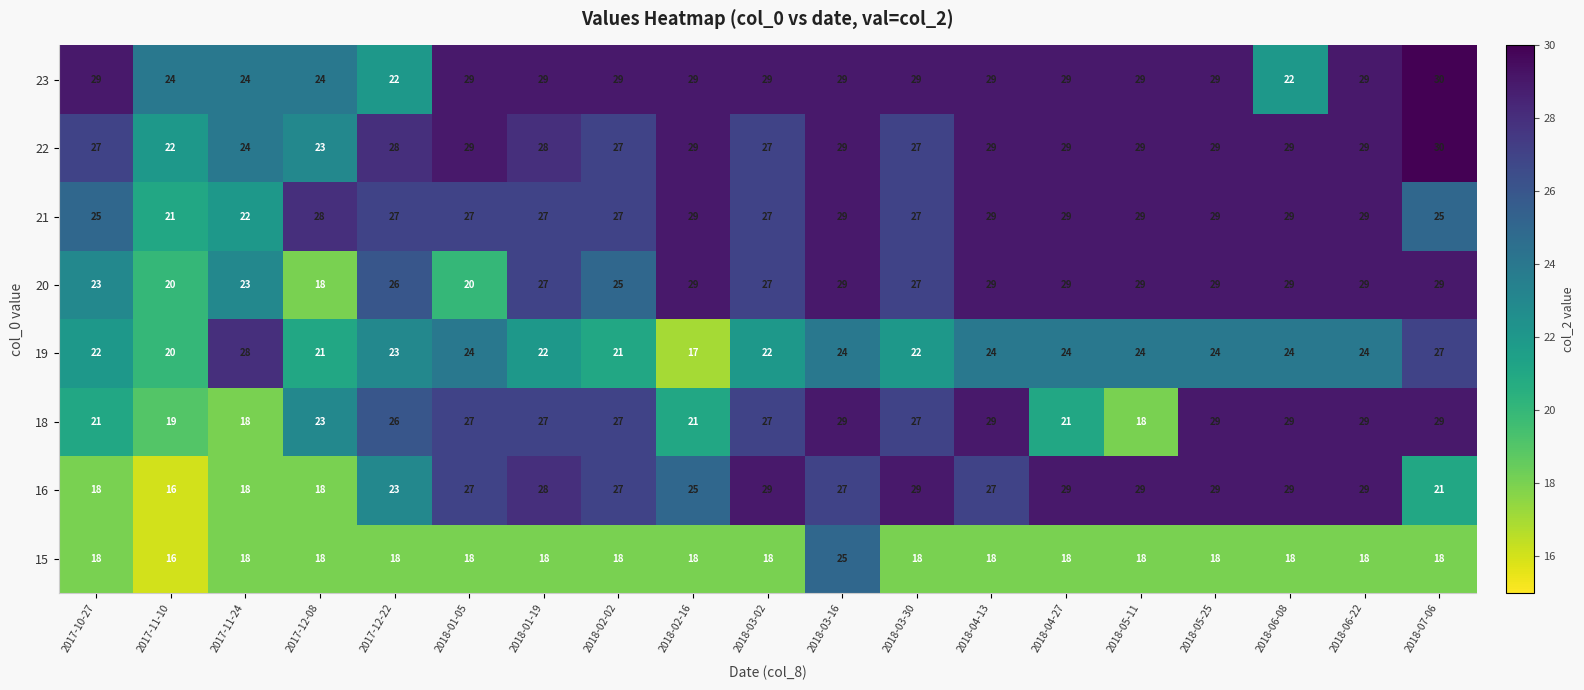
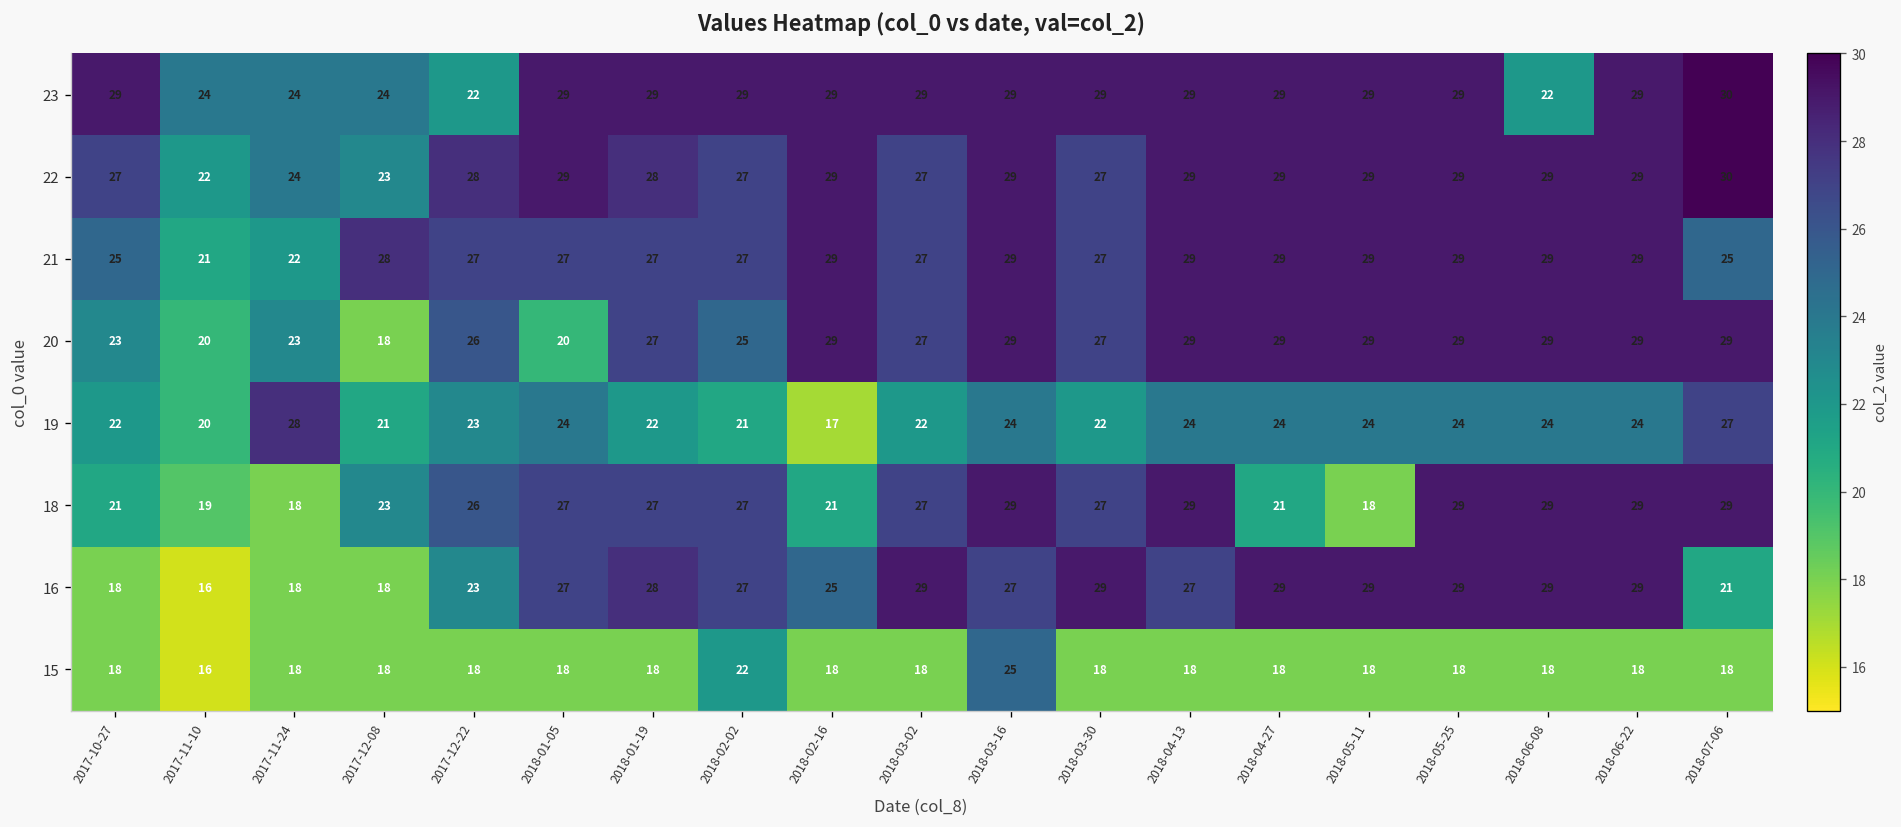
  {
    "23": {
      "2017-10-27": 29,
      "2017-11-10": 24,
      "2017-11-24": 24,
      "2017-12-08": 24,
      "2017-12-22": 22,
      "2018-01-05": 29,
      "2018-01-19": 29,
      "2018-02-02": 29,
      "2018-02-16": 29,
      "2018-03-02": 29,
      "2018-03-16": 29,
      "2018-03-30": 29,
      "2018-04-13": 29,
      "2018-04-27": 29,
      "2018-05-11": 29,
      "2018-05-25": 29,
      "2018-06-08": 22,
      "2018-06-22": 29,
      "2018-07-06": 30
    },
    "22": {
      "2017-10-27": 27,
      "2017-11-10": 22,
      "2017-11-24": 24,
      "2017-12-08": 23,
      "2017-12-22": 28,
      "2018-01-05": 29,
      "2018-01-19": 28,
      "2018-02-02": 27,
      "2018-02-16": 29,
      "2018-03-02": 27,
      "2018-03-16": 29,
      "2018-03-30": 27,
      "2018-04-13": 29,
      "2018-04-27": 29,
      "2018-05-11": 29,
      "2018-05-25": 29,
      "2018-06-08": 29,
      "2018-06-22": 29,
      "2018-07-06": 30
    },
    "21": {
      "2017-10-27": 25,
      "2017-11-10": 21,
      "2017-11-24": 22,
      "2017-12-08": 28,
      "2017-12-22": 27,
      "2018-01-05": 27,
      "2018-01-19": 27,
      "2018-02-02": 27,
      "2018-02-16": 29,
      "2018-03-02": 27,
      "2018-03-16": 29,
      "2018-03-30": 27,
      "2018-04-13": 29,
      "2018-04-27": 29,
      "2018-05-11": 29,
      "2018-05-25": 29,
      "2018-06-08": 29,
      "2018-06-22": 29,
      "2018-07-06": 25
    },
    "20": {
      "2017-10-27": 23,
      "2017-11-10": 20,
      "2017-11-24": 23,
      "2017-12-08": 18,
      "2017-12-22": 26,
      "2018-01-05": 20,
      "2018-01-19": 27,
      "2018-02-02": 25,
      "2018-02-16": 29,
      "2018-03-02": 27,
      "2018-03-16": 29,
      "2018-03-30": 27,
      "2018-04-13": 29,
      "2018-04-27": 29,
      "2018-05-11": 29,
      "2018-05-25": 29,
      "2018-06-08": 29,
      "2018-06-22": 29,
      "2018-07-06": 29
    },
    "19": {
      "2017-10-27": 22,
      "2017-11-10": 20,
      "2017-11-24": 28,
      "2017-12-08": 21,
      "2017-12-22": 23,
      "2018-01-05": 24,
      "2018-01-19": 22,
      "2018-02-02": 21,
      "2018-02-16": 17,
      "2018-03-02": 22,
      "2018-03-16": 24,
      "2018-03-30": 22,
      "2018-04-13": 24,
      "2018-04-27": 24,
      "2018-05-11": 24,
      "2018-05-25": 24,
      "2018-06-08": 24,
      "2018-06-22": 24,
      "2018-07-06": 27
    },
    "18": {
      "2017-10-27": 21,
      "2017-11-10": 19,
      "2017-11-24": 18,
      "2017-12-08": 23,
      "2017-12-22": 26,
      "2018-01-05": 27,
      "2018-01-19": 27,
      "2018-02-02": 27,
      "2018-02-16": 21,
      "2018-03-02": 27,
      "2018-03-16": 29,
      "2018-03-30": 27,
      "2018-04-13": 29,
      "2018-04-27": 21,
      "2018-05-11": 18,
      "2018-05-25": 29,
      "2018-06-08": 29,
      "2018-06-22": 29,
      "2018-07-06": 29
    },
    "16": {
      "2017-10-27": 18,
      "2017-11-10": 16,
      "2017-11-24": 18,
      "2017-12-08": 18,
      "2017-12-22": 23,
      "2018-01-05": 27,
      "2018-01-19": 28,
      "2018-02-02": 27,
      "2018-02-16": 25,
      "2018-03-02": 29,
      "2018-03-16": 27,
      "2018-03-30": 29,
      "2018-04-13": 27,
      "2018-04-27": 29,
      "2018-05-11": 29,
      "2018-05-25": 29,
      "2018-06-08": 29,
      "2018-06-22": 29,
      "2018-07-06": 21
    },
    "15": {
      "2017-10-27": 18,
      "2017-11-10": 16,
      "2017-11-24": 18,
      "2017-12-08": 18,
      "2017-12-22": 18,
      "2018-01-05": 18,
      "2018-01-19": 18,
-     "2018-02-02": 18,
+     "2018-02-02": 22,
      "2018-02-16": 18,
      "2018-03-02": 18,
      "2018-03-16": 25,
      "2018-03-30": 18,
      "2018-04-13": 18,
      "2018-04-27": 18,
      "2018-05-11": 18,
      "2018-05-25": 18,
      "2018-06-08": 18,
      "2018-06-22": 18,
      "2018-07-06": 18
    }
  }
